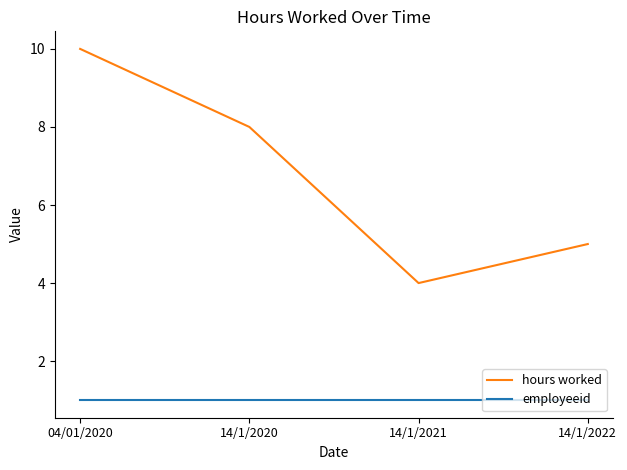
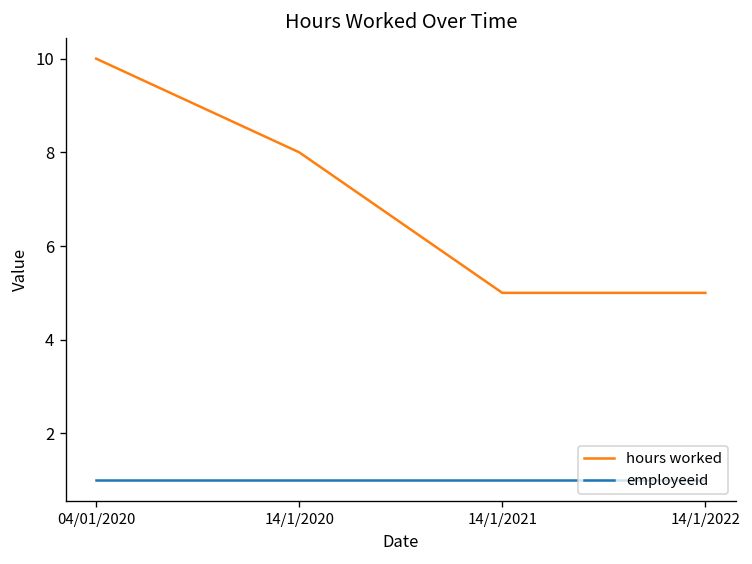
  {
    "hours worked": {
      "04/01/2020": 10,
      "14/1/2020": 8,
-     "14/1/2021": 4,
+     "14/1/2021": 5,
      "14/1/2022": 5
    },
    "employeeid": {
      "04/01/2020": 1,
      "14/1/2020": 1,
      "14/1/2021": 1
    }
  }
